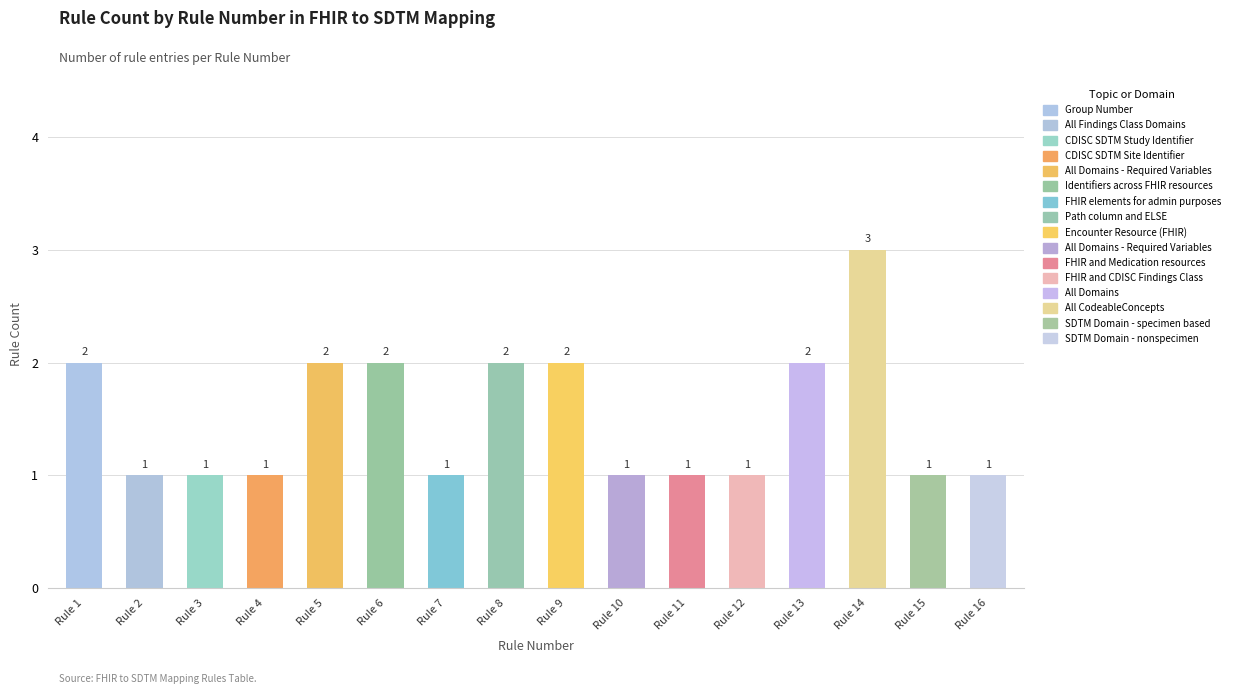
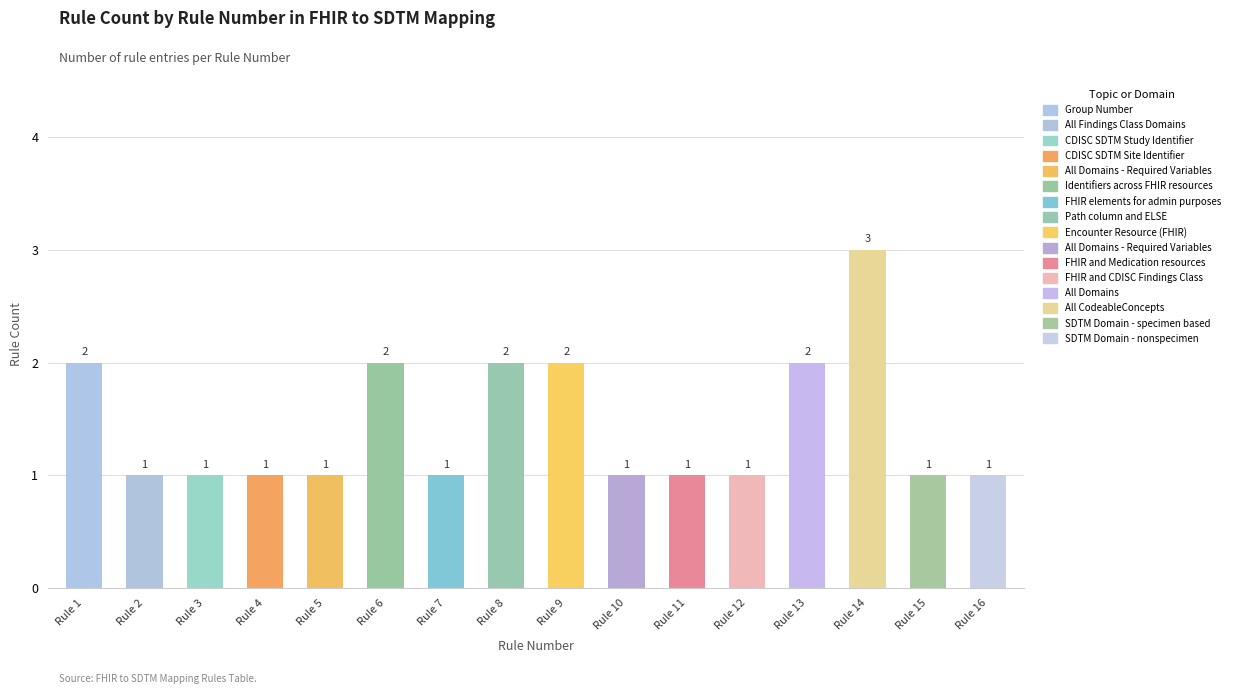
  {
    "Rule 1": 2,
    "Rule 2": 1,
    "Rule 3": 1,
    "Rule 4": 1,
-   "Rule 5": 2,
+   "Rule 5": 1,
    "Rule 6": 2,
    "Rule 7": 1,
    "Rule 8": 2,
    "Rule 9": 2,
    "Rule 10": 1,
    "Rule 11": 1,
    "Rule 12": 1,
    "Rule 13": 2,
    "Rule 14": 3,
    "Rule 15": 1,
    "Rule 16": 1
  }
